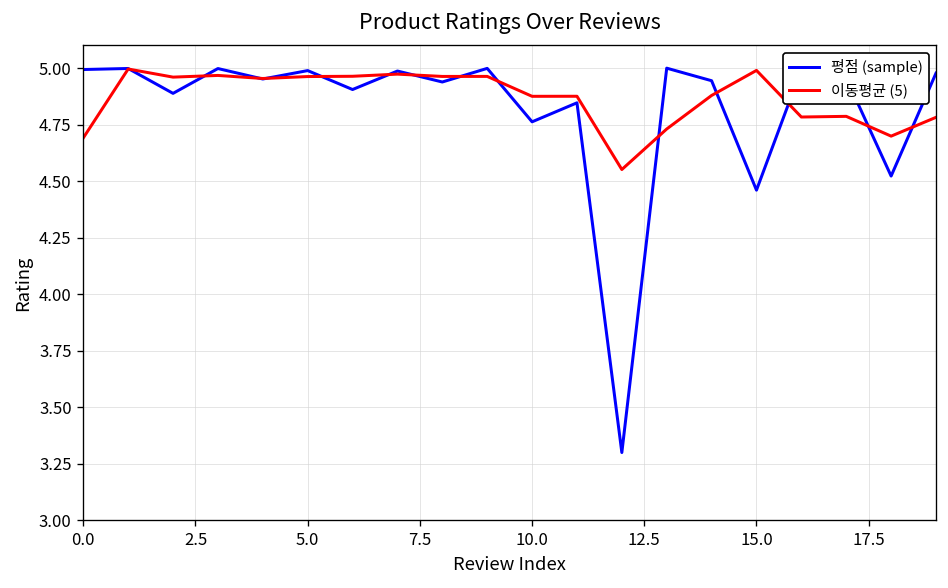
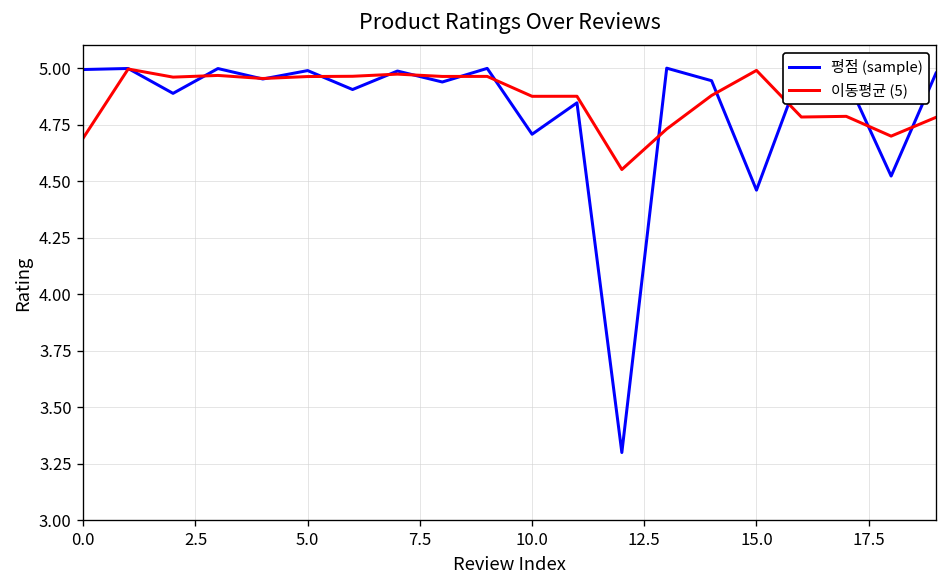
  {
    "평점 (sample)": {
      "0.0": 4.99,
      "5.0": 4.99,
-     "10.0": 4.76,
+     "10.0": 4.71,
      "15.0": 4.46
    },
    "이동평균 (5)": {
      "0.0": 4.69,
      "5.0": 4.96,
      "10.0": 4.88,
      "15.0": 4.99
    }
  }
